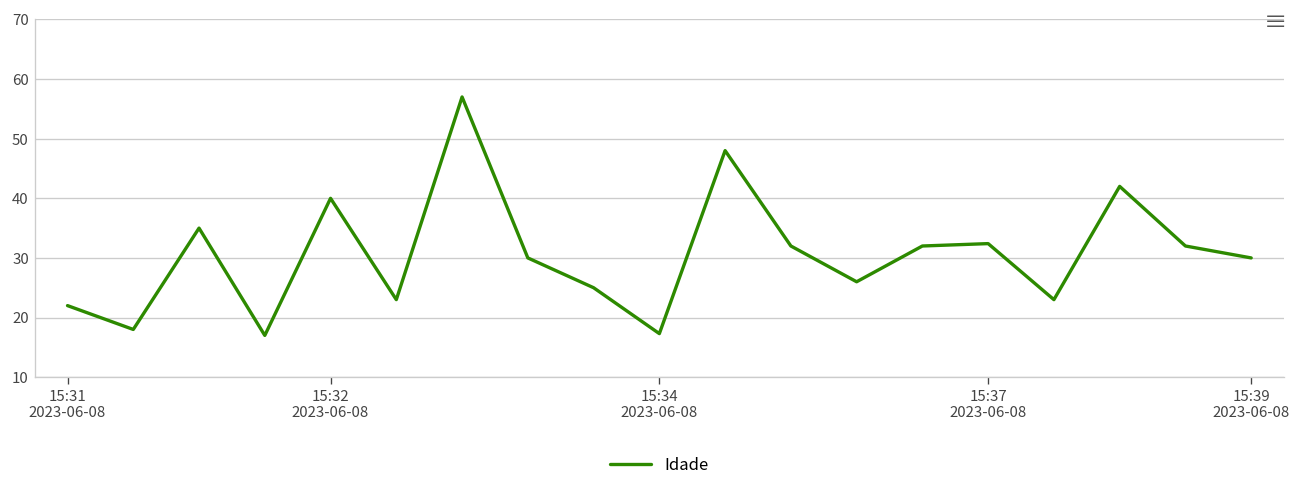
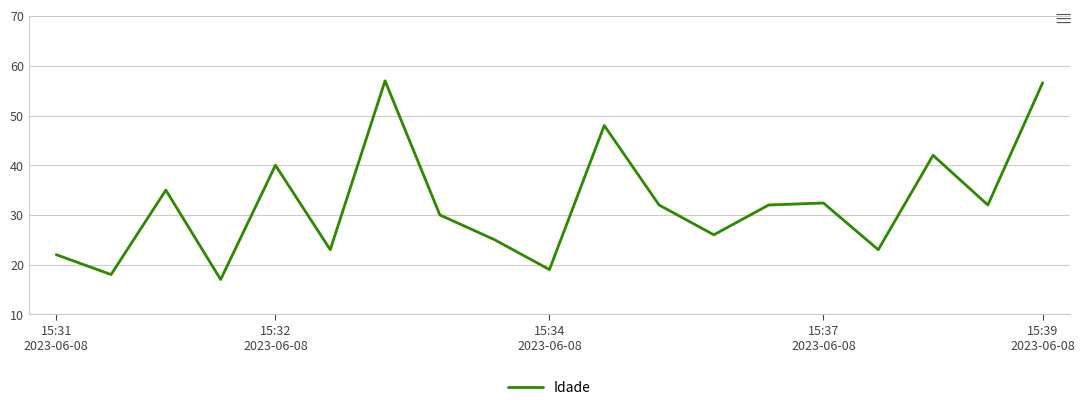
  {
    "15:31 2023-06-08": 22,
    "15:32 2023-06-08": 40,
-   "15:34 2023-06-08": 17,
+   "15:34 2023-06-08": 19,
    "15:37 2023-06-08": 32,
-   "15:39 2023-06-08": 30
+   "15:39 2023-06-08": 57
  }
